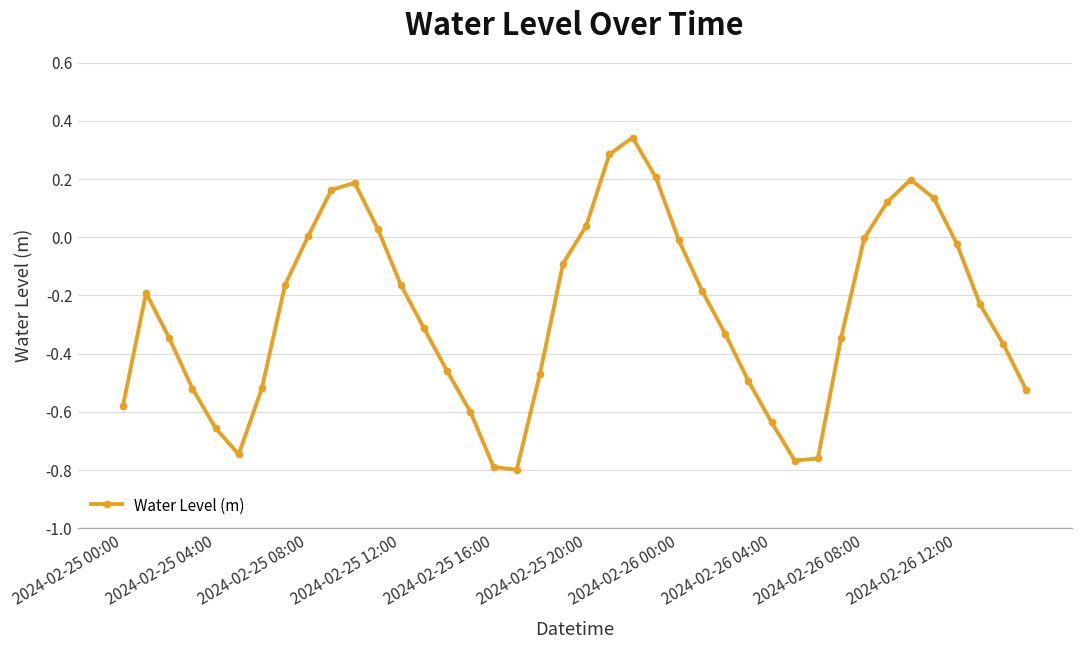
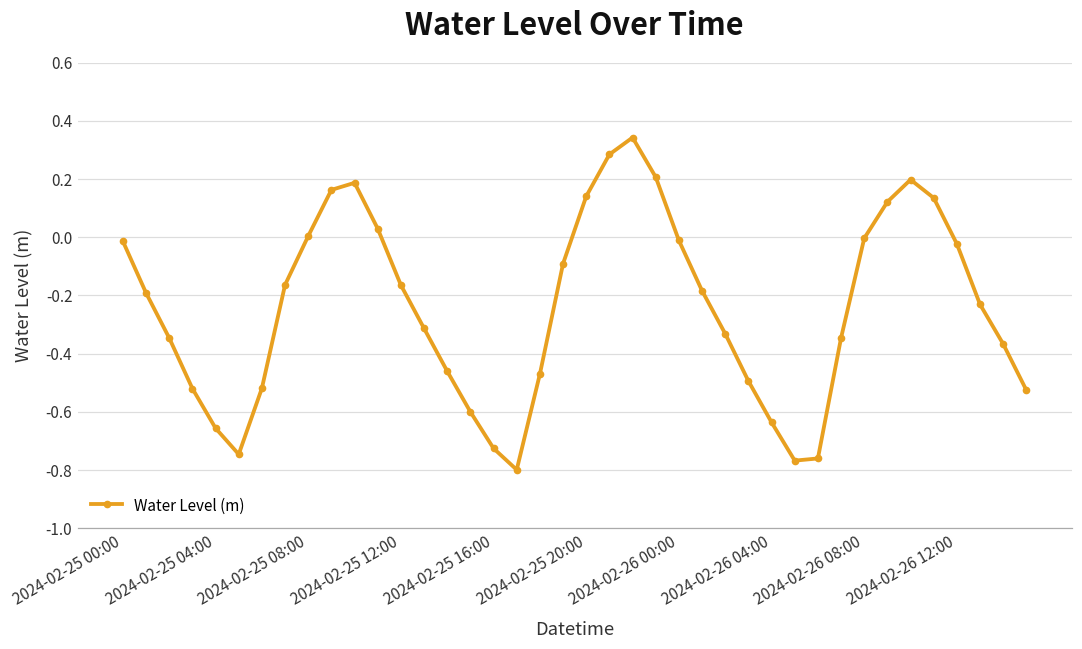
  {
-   "2024-02-25 00:00": -0.58,
+   "2024-02-25 00:00": -0.01,
    "2024-02-25 04:00": -0.66,
    "2024-02-25 08:00": 0.00,
    "2024-02-25 12:00": -0.16,
-   "2024-02-25 16:00": -0.79,
-   "2024-02-25 20:00": 0.04,
+   "2024-02-25 16:00": -0.73,
+   "2024-02-25 20:00": 0.14,
    "2024-02-26 00:00": -0.01,
    "2024-02-26 04:00": -0.64,
    "2024-02-26 08:00": 0.00,
    "2024-02-26 12:00": -0.02
  }
